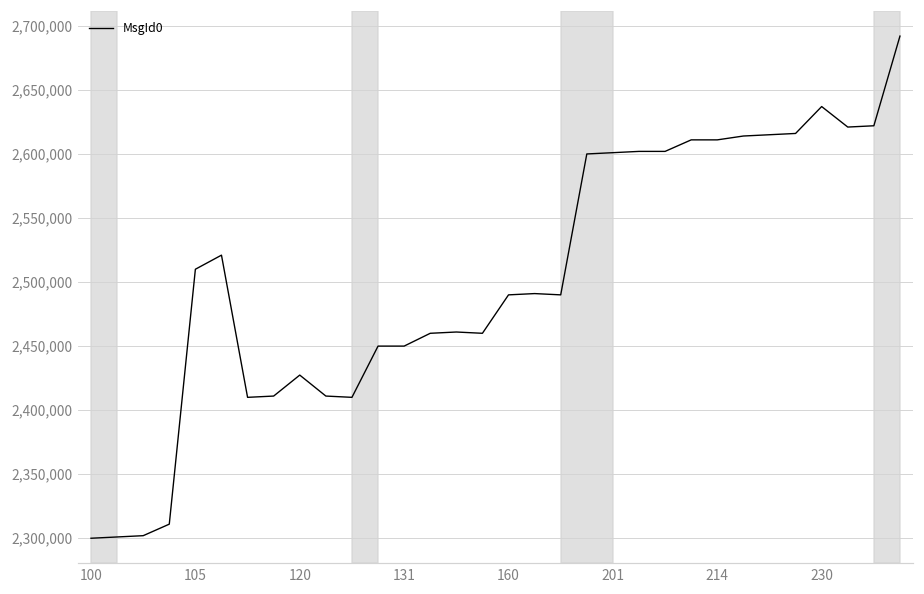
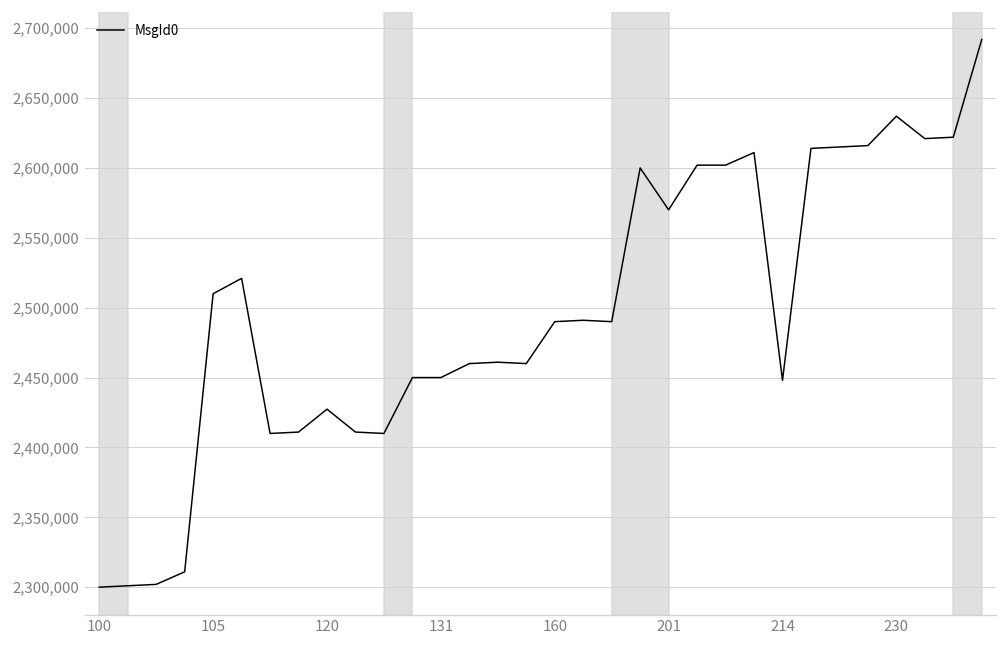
  {
    "100": "2,300,000",
    "105": "2,510,000",
    "120": "2,427,000",
    "131": "2,450,000",
    "160": "2,490,000",
-   "201": "2,601,000",
-   "214": "2,611,000",
+   "201": "2,570,000",
+   "214": "2,448,000",
    "230": "2,637,000"
  }
